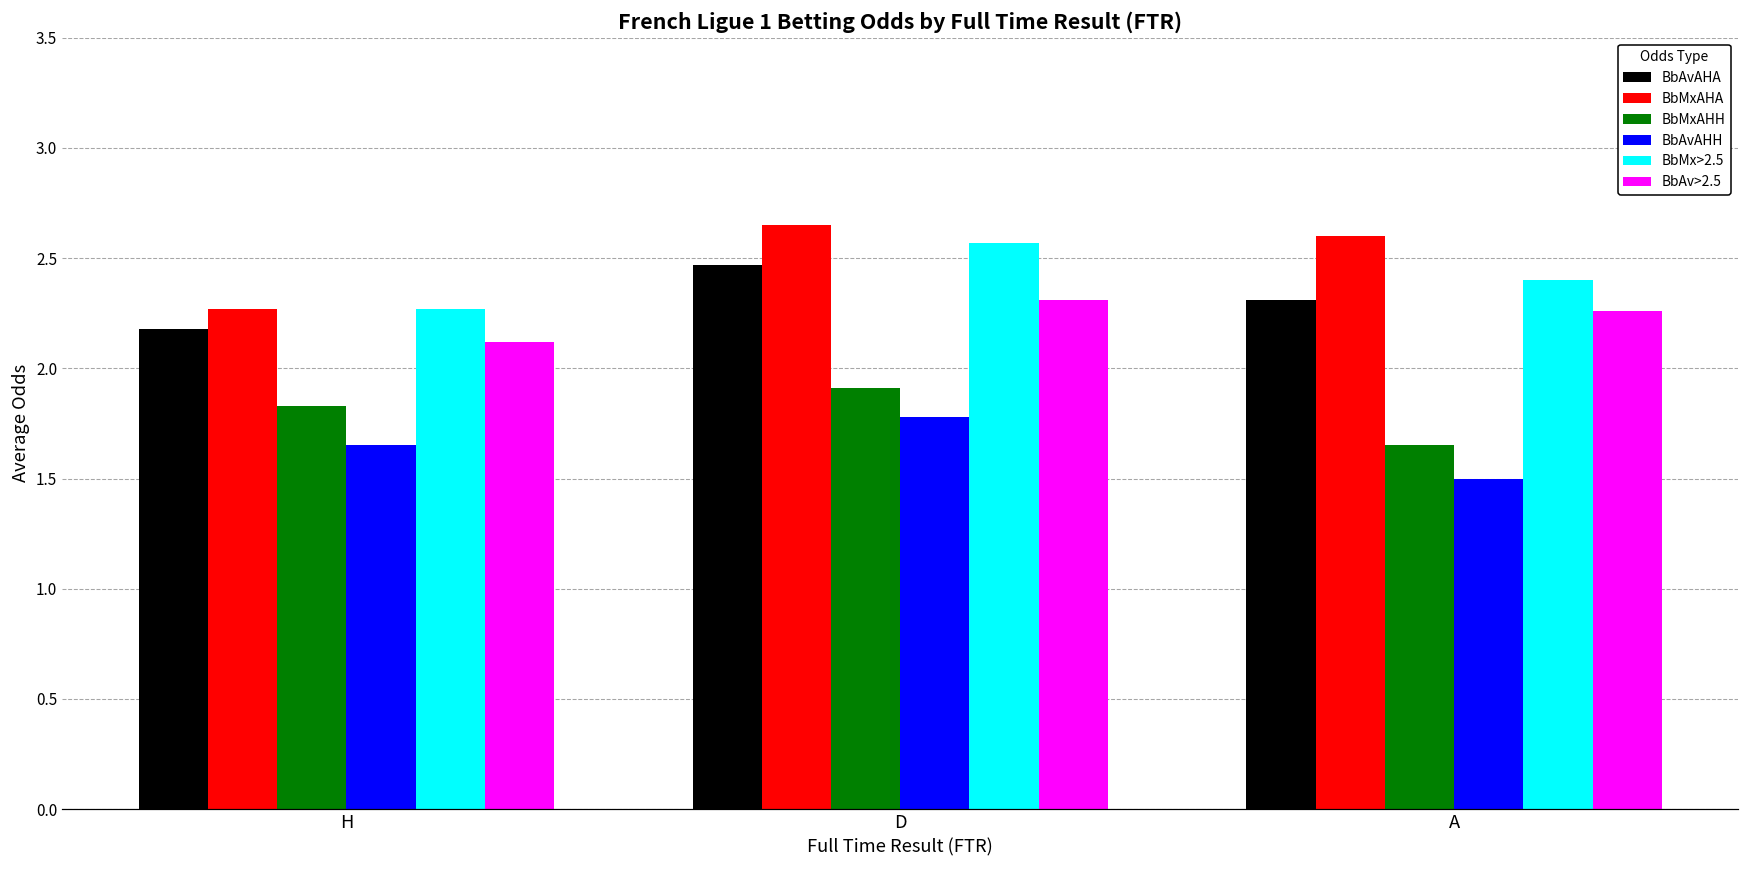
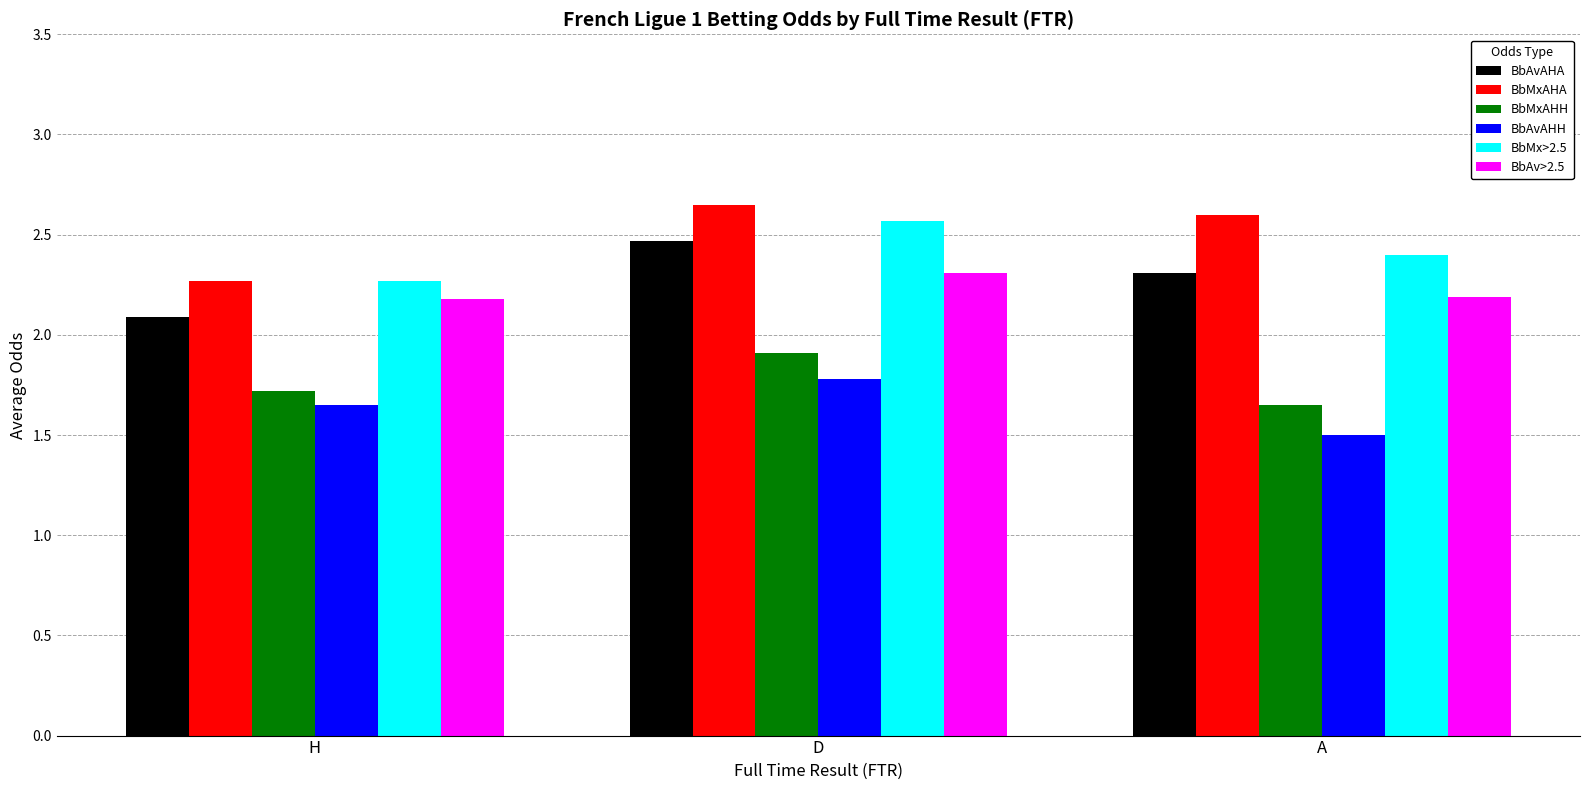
  {
    "BbAvAHA": {
-     "H": 2.18,
+     "H": 2.09,
      "D": 2.47,
      "A": 2.31
    },
    "BbMxAHA": {
      "H": 2.27,
      "D": 2.65,
      "A": 2.60
    },
    "BbMxAHH": {
-     "H": 1.83,
+     "H": 1.72,
      "D": 1.91,
      "A": 1.65
    },
    "BbAvAHH": {
      "H": 1.65,
      "D": 1.78,
      "A": 1.50
    },
    "BbMx>2.5": {
      "H": 2.27,
      "D": 2.57,
      "A": 2.40
    },
    "BbAv>2.5": {
-     "H": 2.12,
+     "H": 2.18,
      "D": 2.31,
-     "A": 2.26
+     "A": 2.19
    }
  }
